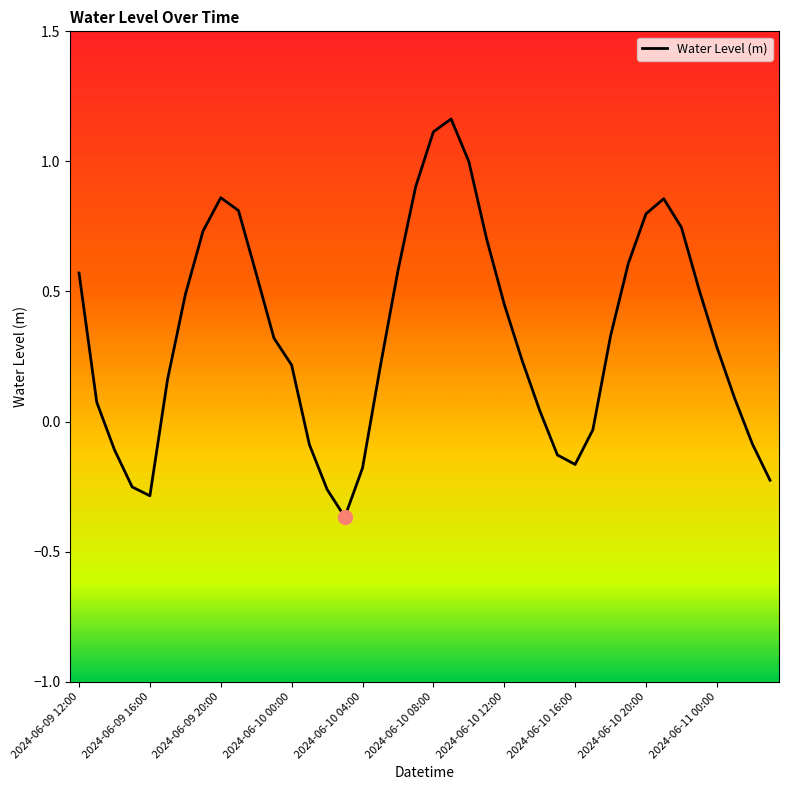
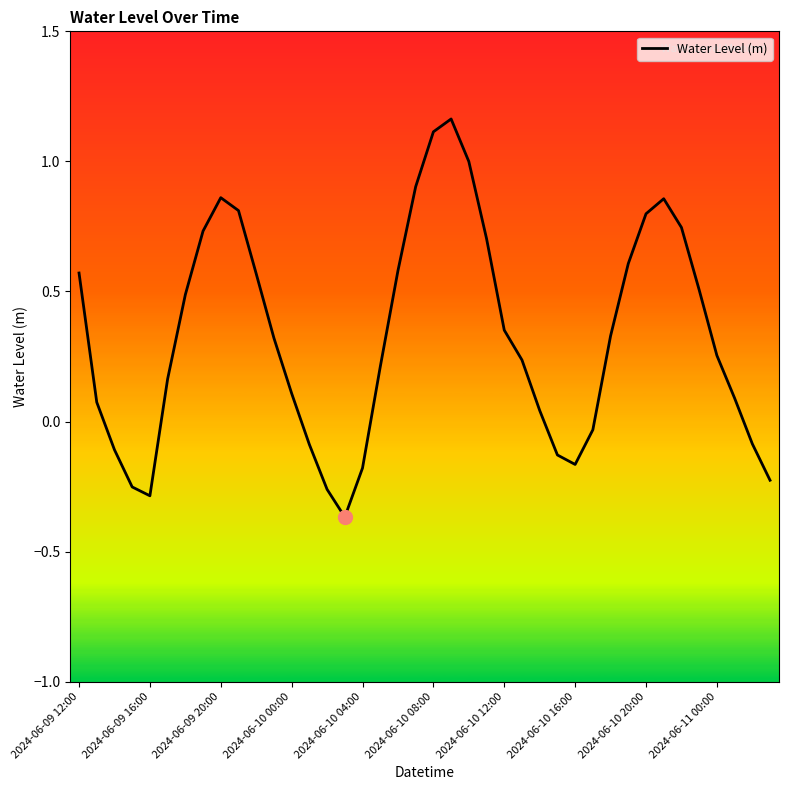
  {
    "Water Level (m)": {
      "2024-06-09 12:00": 0.57,
      "2024-06-09 16:00": -0.29,
      "2024-06-09 20:00": 0.86,
-     "2024-06-10 00:00": 0.22,
+     "2024-06-10 00:00": 0.11,
      "2024-06-10 04:00": -0.18,
      "2024-06-10 08:00": 1.11,
-     "2024-06-10 12:00": 0.45,
+     "2024-06-10 12:00": 0.35,
      "2024-06-10 16:00": -0.16,
      "2024-06-10 20:00": 0.80,
-     "2024-06-11 00:00": 0.29
+     "2024-06-11 00:00": 0.25
    }
  }
